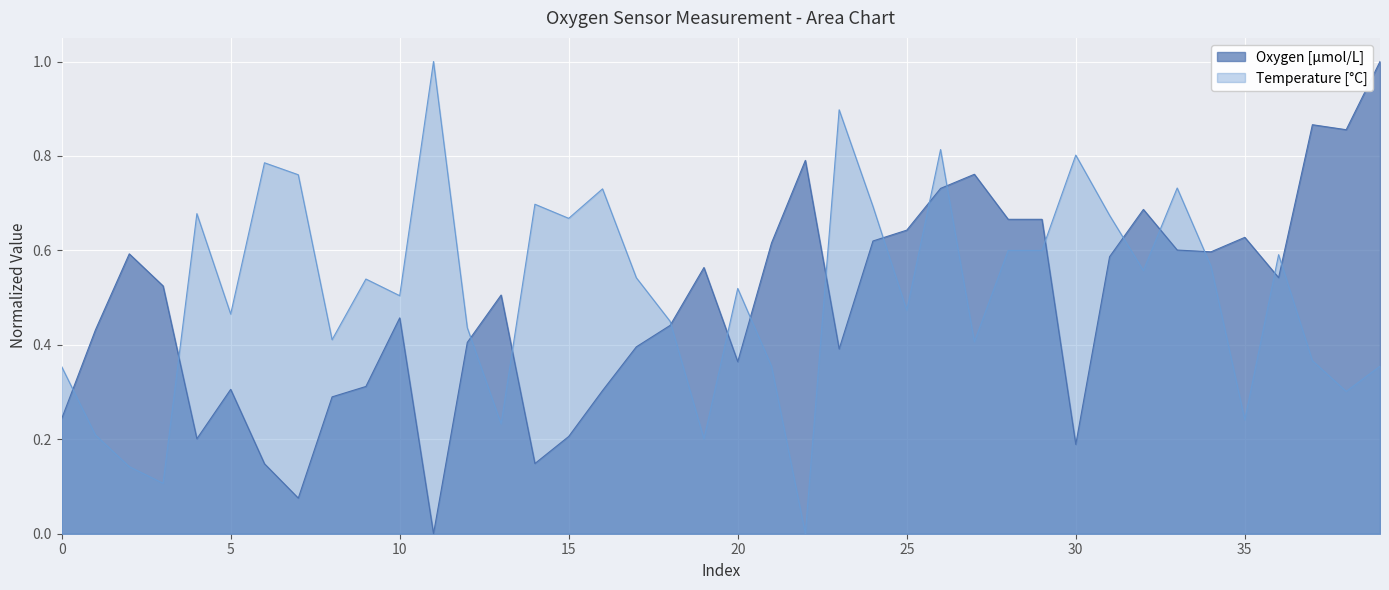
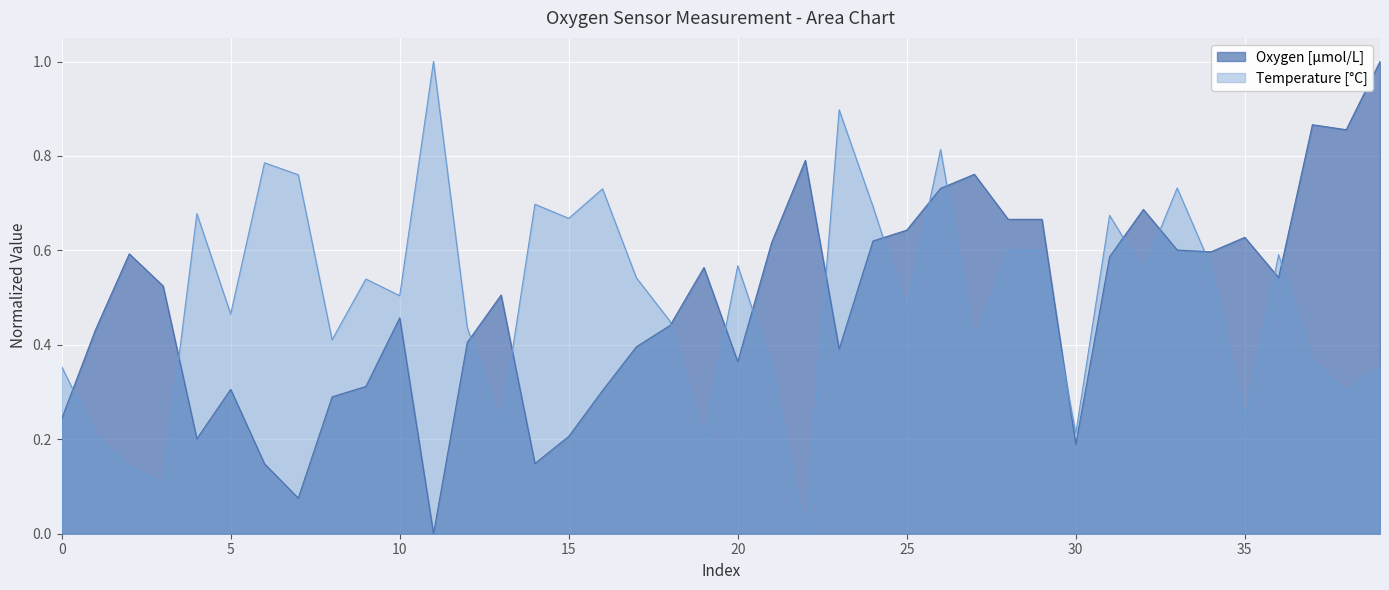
  {
    "Oxygen [μmol/L]": {
      "0": 0.24,
      "5": 0.31,
      "10": 0.46,
      "15": 0.21,
      "20": 0.36,
      "25": 0.64,
      "30": 0.19,
      "35": 0.63
    },
    "Temperature [°C]": {
      "0": 0.35,
      "5": 0.47,
      "10": 0.50,
      "15": 0.67,
-     "20": 0.52,
+     "20": 0.57,
      "25": 0.47,
-     "30": 0.80,
+     "30": 0.21,
      "35": 0.24
    }
  }
